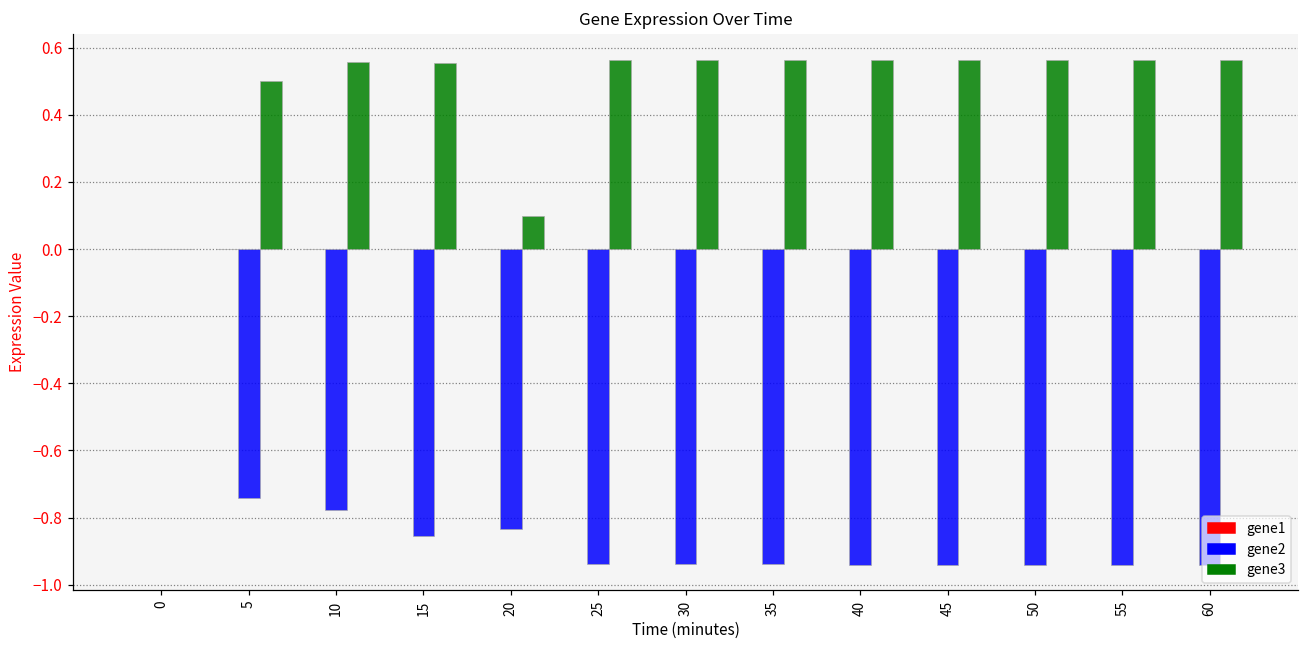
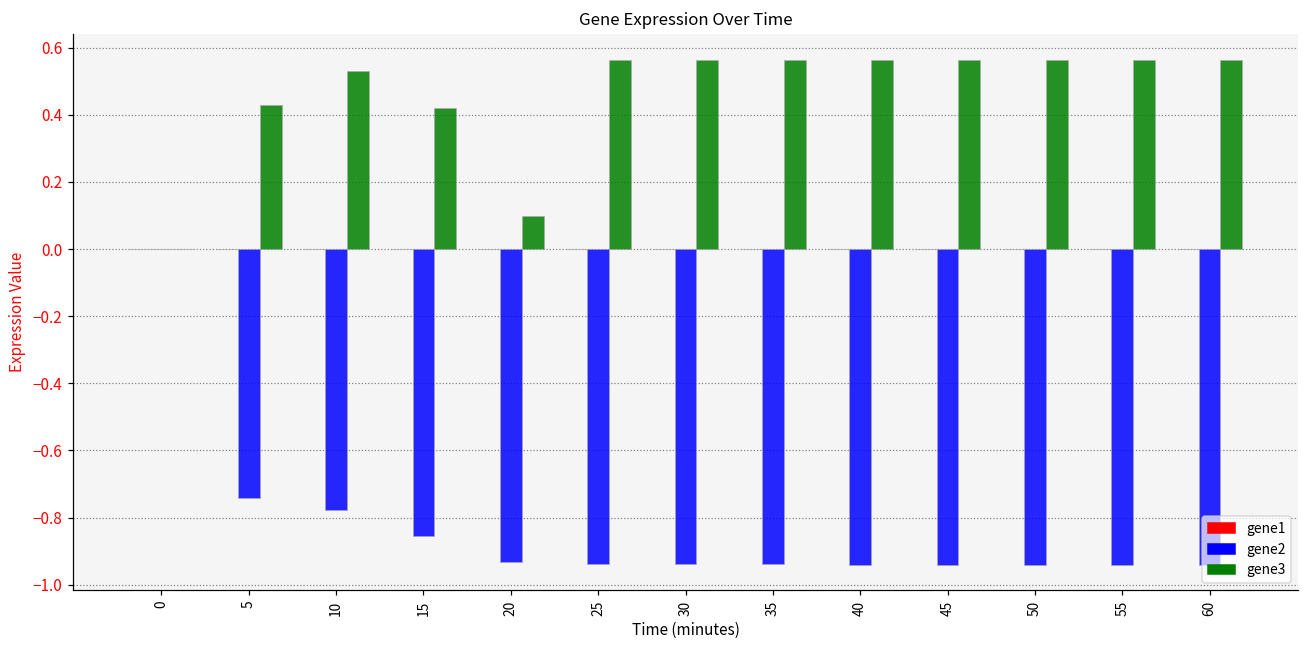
  {
    "gene1": {
      "0": 0.00
    },
    "gene2": {
      "0": 0.00,
      "5": -0.74,
      "10": -0.78,
      "15": -0.86,
-     "20": -0.83,
+     "20": -0.93,
      "25": -0.94,
      "30": -0.94,
      "35": -0.94,
      "40": -0.94,
      "45": -0.94,
      "50": -0.94,
      "55": -0.94
    },
    "gene3": {
      "0": 0.00,
-     "5": 0.50,
-     "10": 0.56,
-     "15": 0.56,
+     "5": 0.43,
+     "10": 0.53,
+     "15": 0.42,
      "20": 0.10,
      "25": 0.56,
      "30": 0.56,
      "35": 0.56,
      "40": 0.56,
      "45": 0.56,
      "50": 0.56,
      "55": 0.56,
      "60": 0.56
    }
  }
